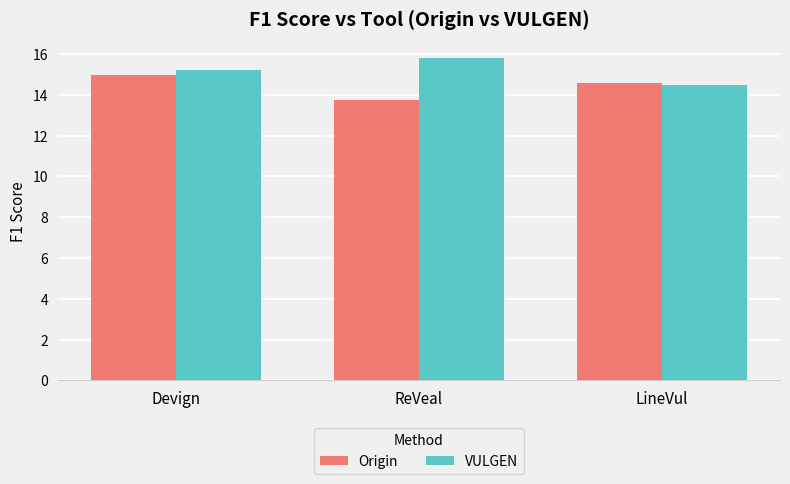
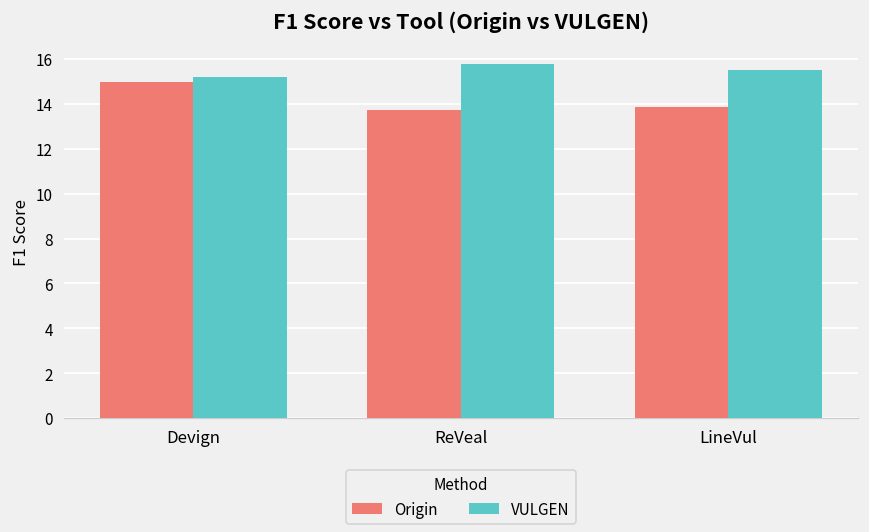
  {
    "Origin": {
      "Devign": 15.0,
      "ReVeal": 13.7,
-     "LineVul": 14.6
+     "LineVul": 13.9
    },
    "VULGEN": {
      "Devign": 15.2,
      "ReVeal": 15.8,
-     "LineVul": 14.5
+     "LineVul": 15.5
    }
  }
